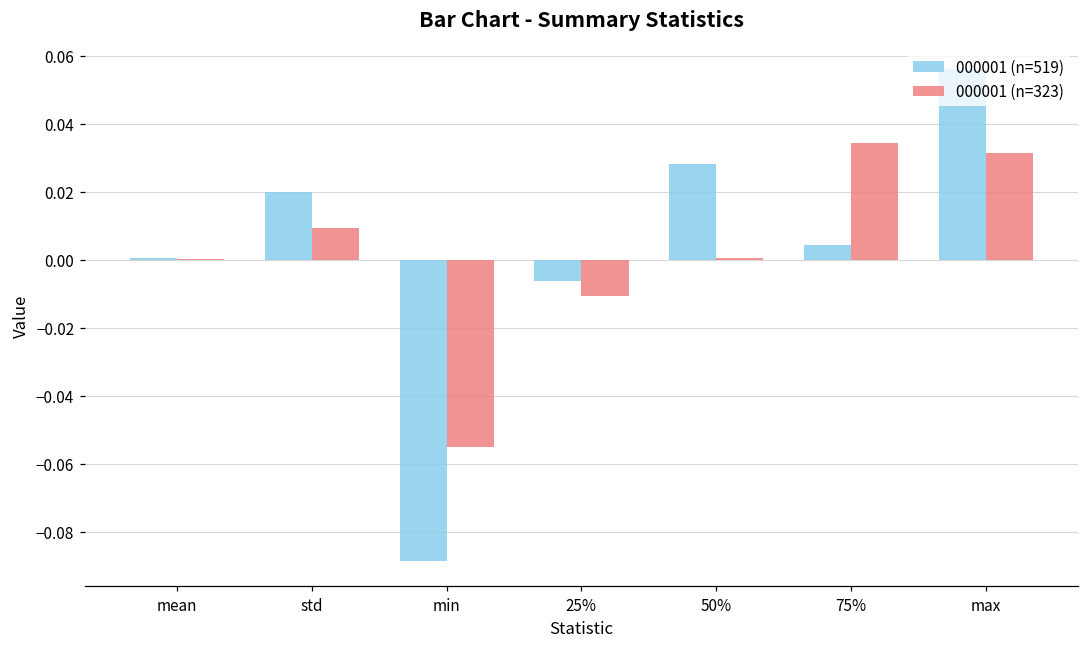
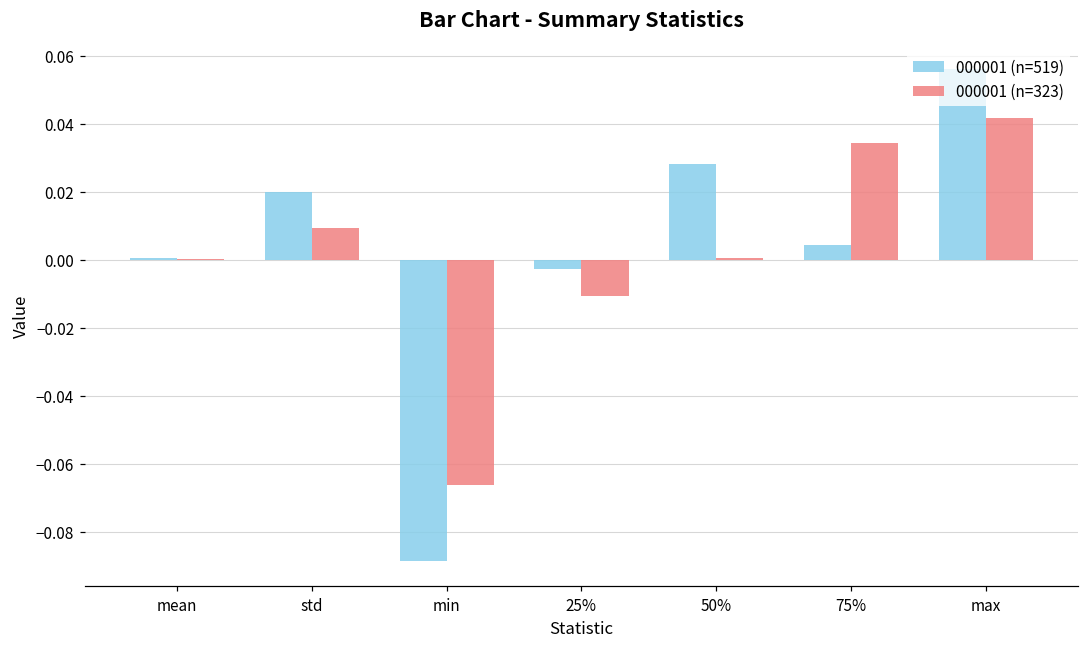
  {
    "000001 (n=519)": {
      "std": 0.020,
      "min": -0.089,
-     "25%": -0.006,
+     "25%": -0.003,
      "50%": 0.028,
      "75%": 0.004
    },
    "000001 (n=323)": {
      "std": 0.009,
-     "min": -0.055,
+     "min": -0.066,
      "25%": -0.010,
      "75%": 0.034,
-     "max": 0.031
+     "max": 0.042
    }
  }
